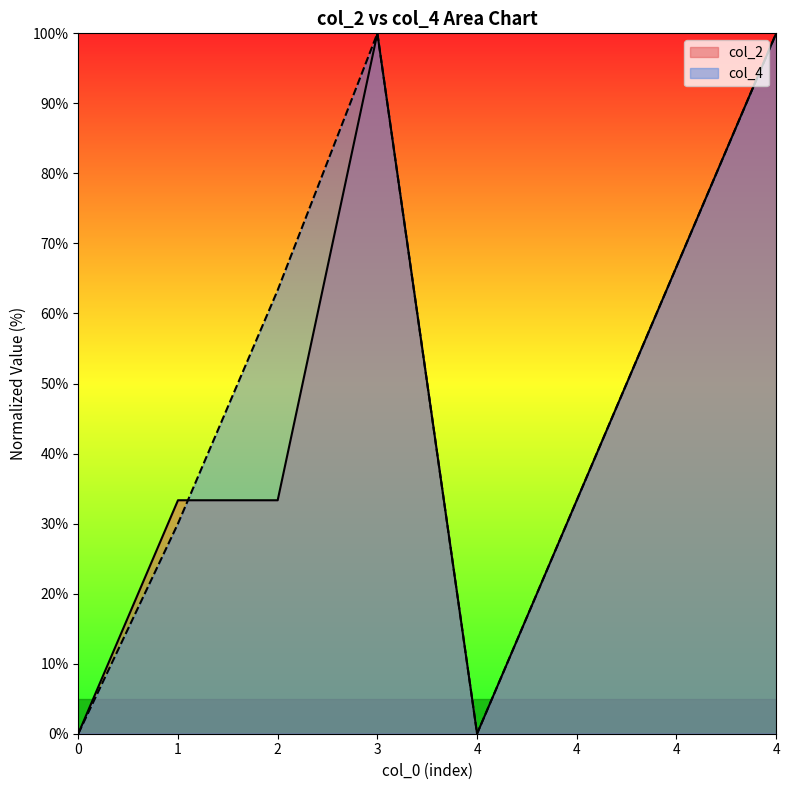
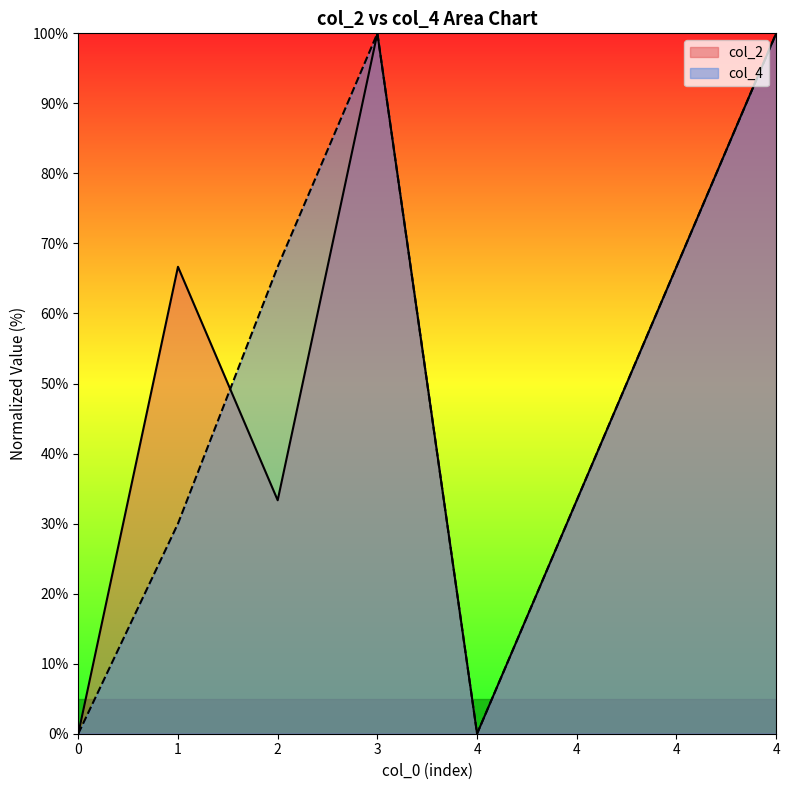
  {
    "col_2": {
-     "1": "33%",
+     "1": "67%",
      "2": "33%"
    },
    "col_4": {
      "1": "30%",
-     "2": "63%"
+     "2": "67%"
    }
  }
